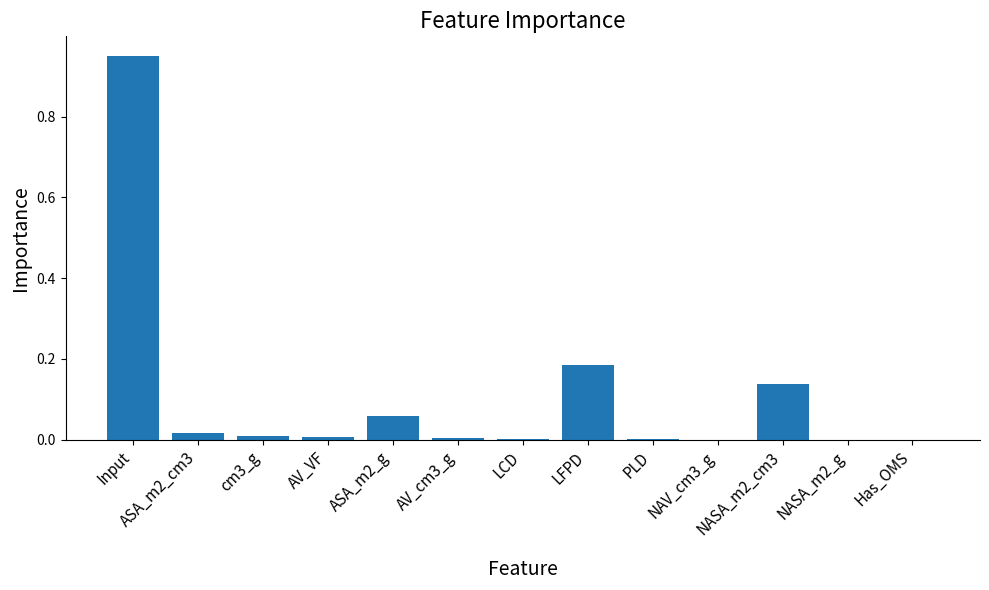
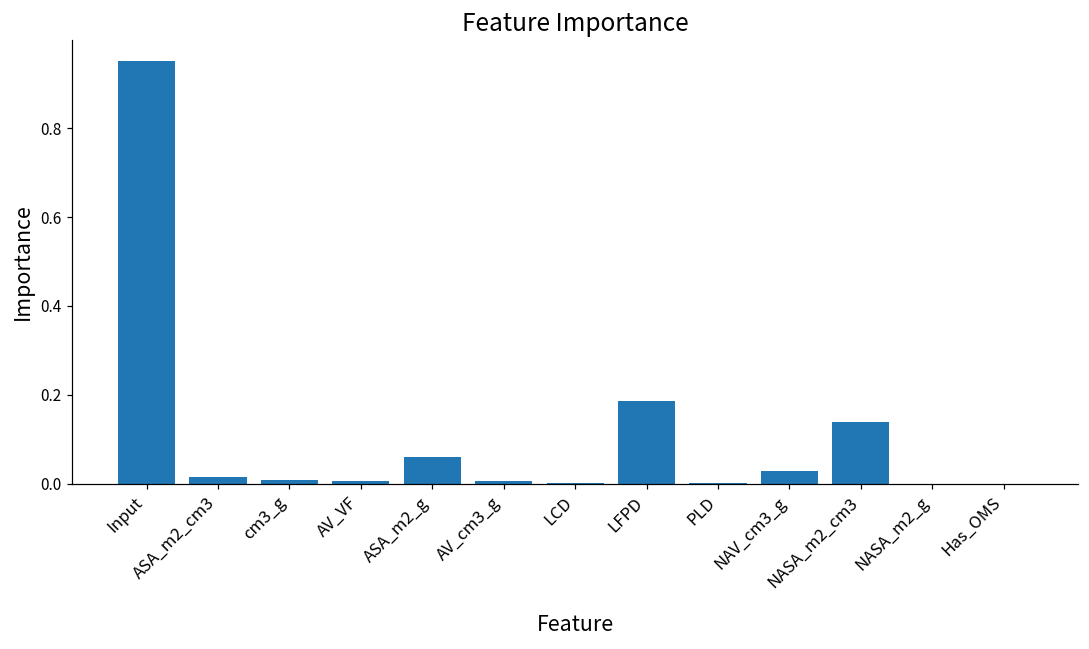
  {
    "Input": 0.95,
    "ASA_m2_cm3": 0.02,
    "cm3_g": 0.01,
    "AV_VF": 0.01,
    "ASA_m2_g": 0.06,
    "LFPD": 0.19,
-   "NAV_cm3_g": 0.00,
+   "NAV_cm3_g": 0.03,
    "NASA_m2_cm3": 0.14
  }
